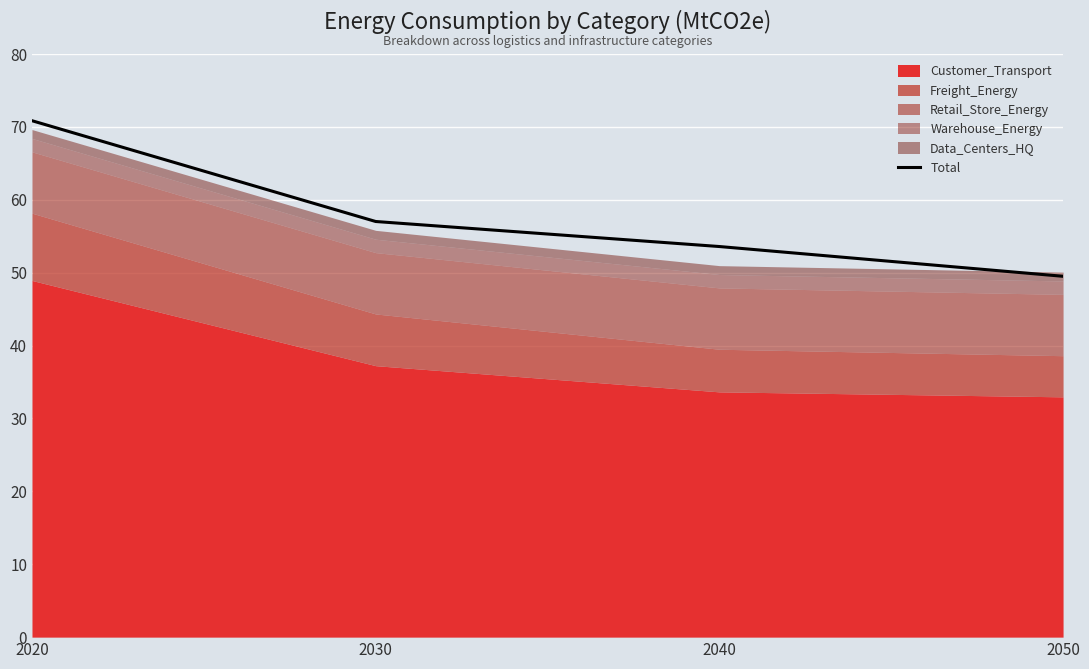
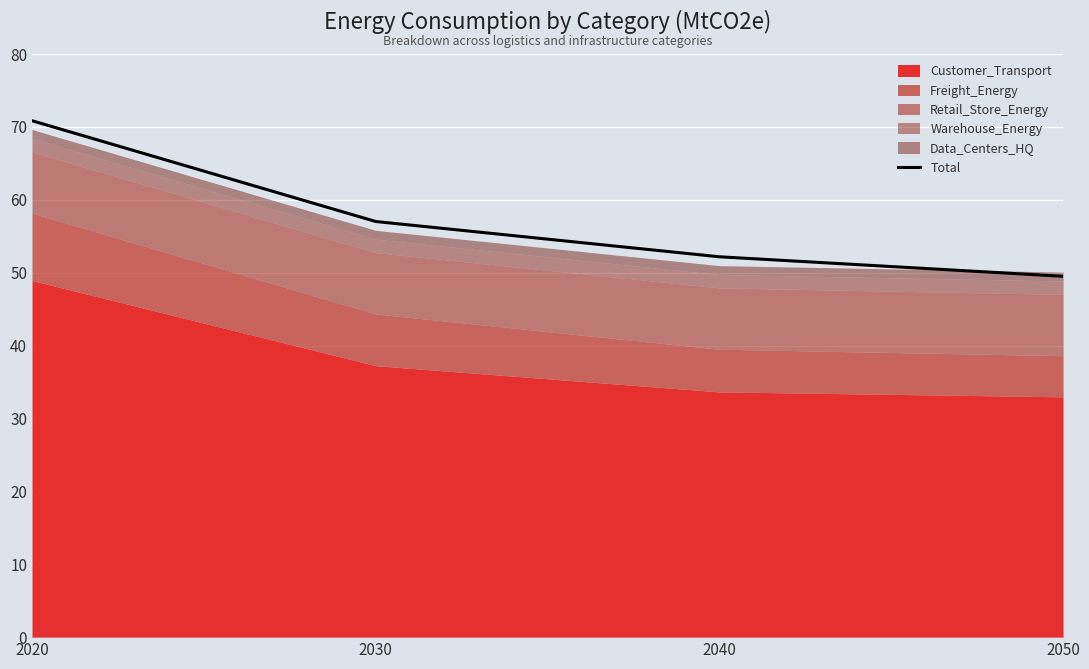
  {
    "Total": {
      "2020": 71,
      "2030": 57,
-     "2040": 54,
+     "2040": 52,
      "2050": 50
    }
  }
